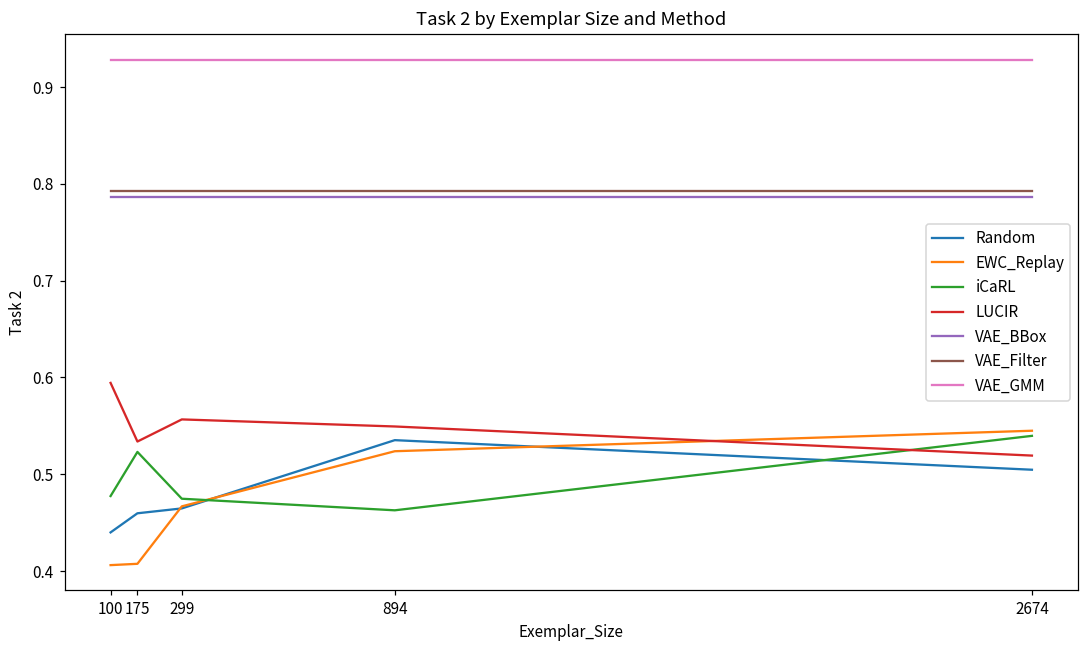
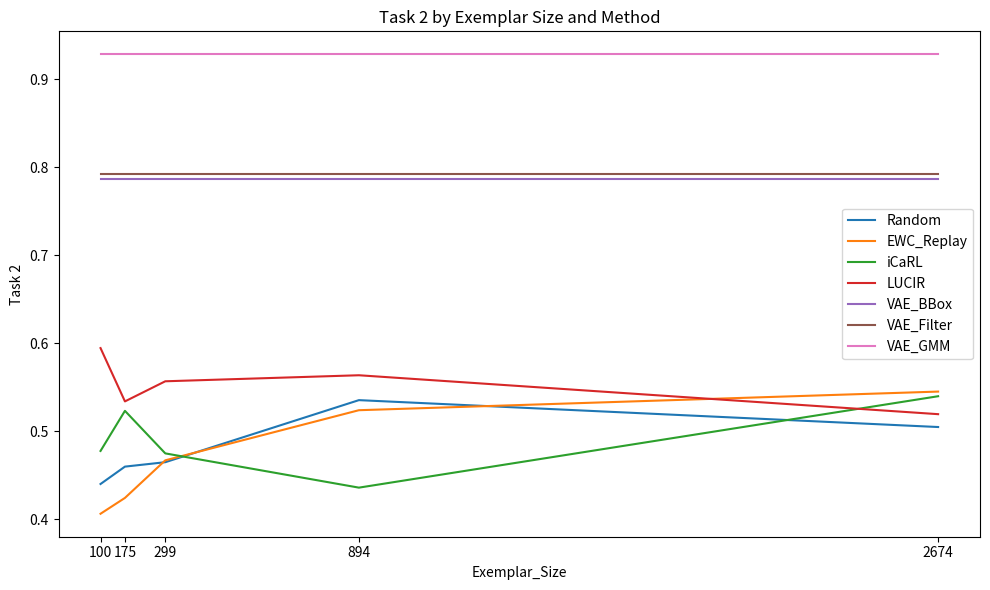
  {
    "Random": {
      "100": 0.44,
      "175": 0.46,
      "894": 0.54,
      "2674": 0.50
    },
    "EWC_Replay": {
      "100": 0.41,
-     "175": 0.41,
+     "175": 0.42,
      "894": 0.52,
      "2674": 0.54
    },
    "iCaRL": {
      "100": 0.48,
      "175": 0.52,
      "299": 0.47,
-     "894": 0.46,
+     "894": 0.44,
      "2674": 0.54
    },
    "LUCIR": {
      "100": 0.59,
      "175": 0.53,
      "299": 0.56,
-     "894": 0.55,
+     "894": 0.56,
      "2674": 0.52
    },
    "VAE_BBox": {
      "100": 0.79,
      "175": 0.79,
      "299": 0.79,
      "894": 0.79,
      "2674": 0.79
    },
    "VAE_Filter": {
      "100": 0.79,
      "175": 0.79,
      "299": 0.79,
      "894": 0.79,
      "2674": 0.79
    },
    "VAE_GMM": {
      "100": 0.93,
      "175": 0.93,
      "299": 0.93,
      "894": 0.93,
      "2674": 0.93
    }
  }
